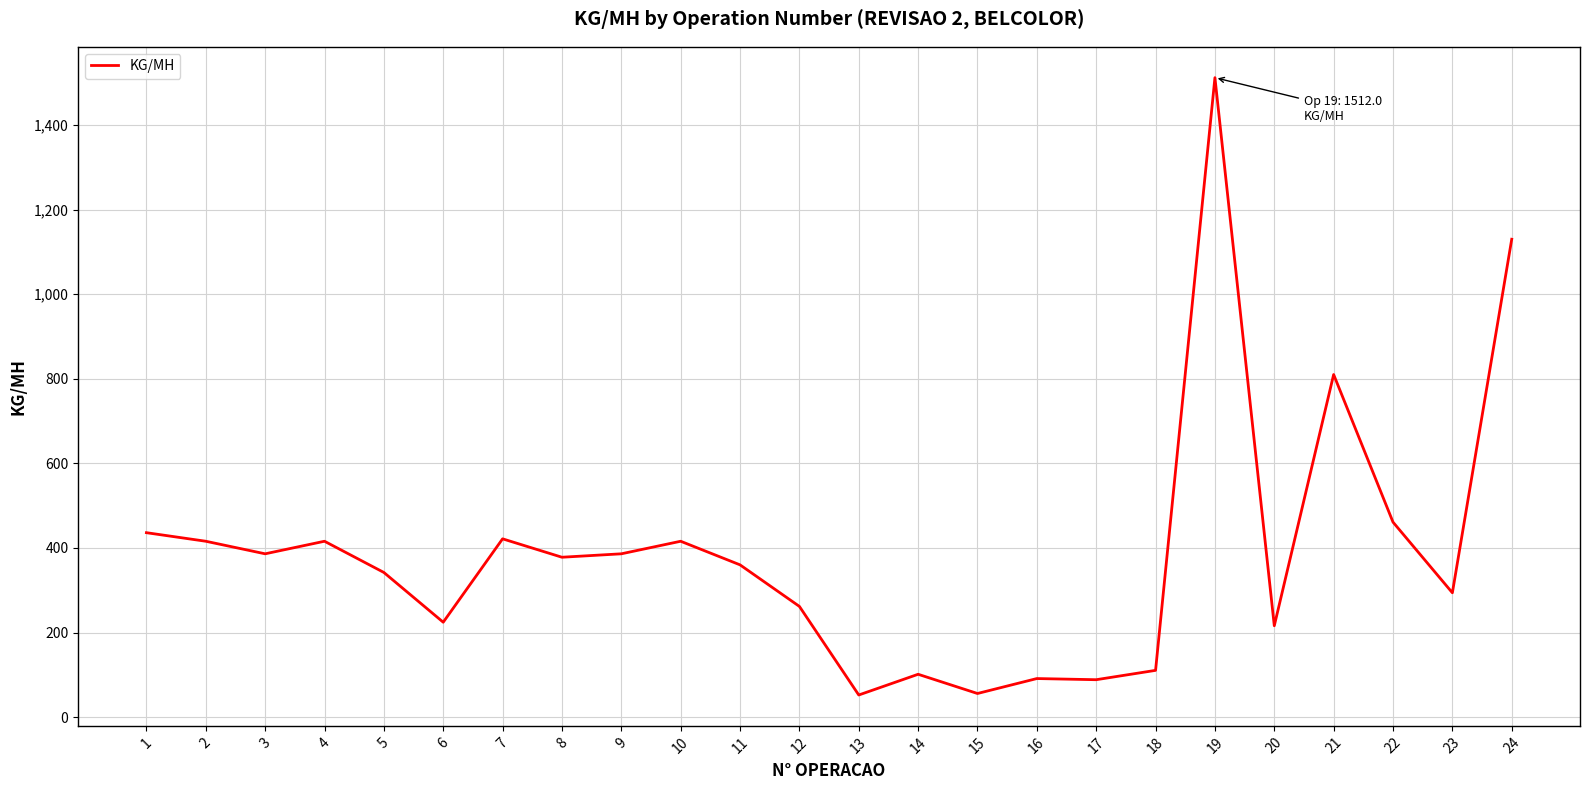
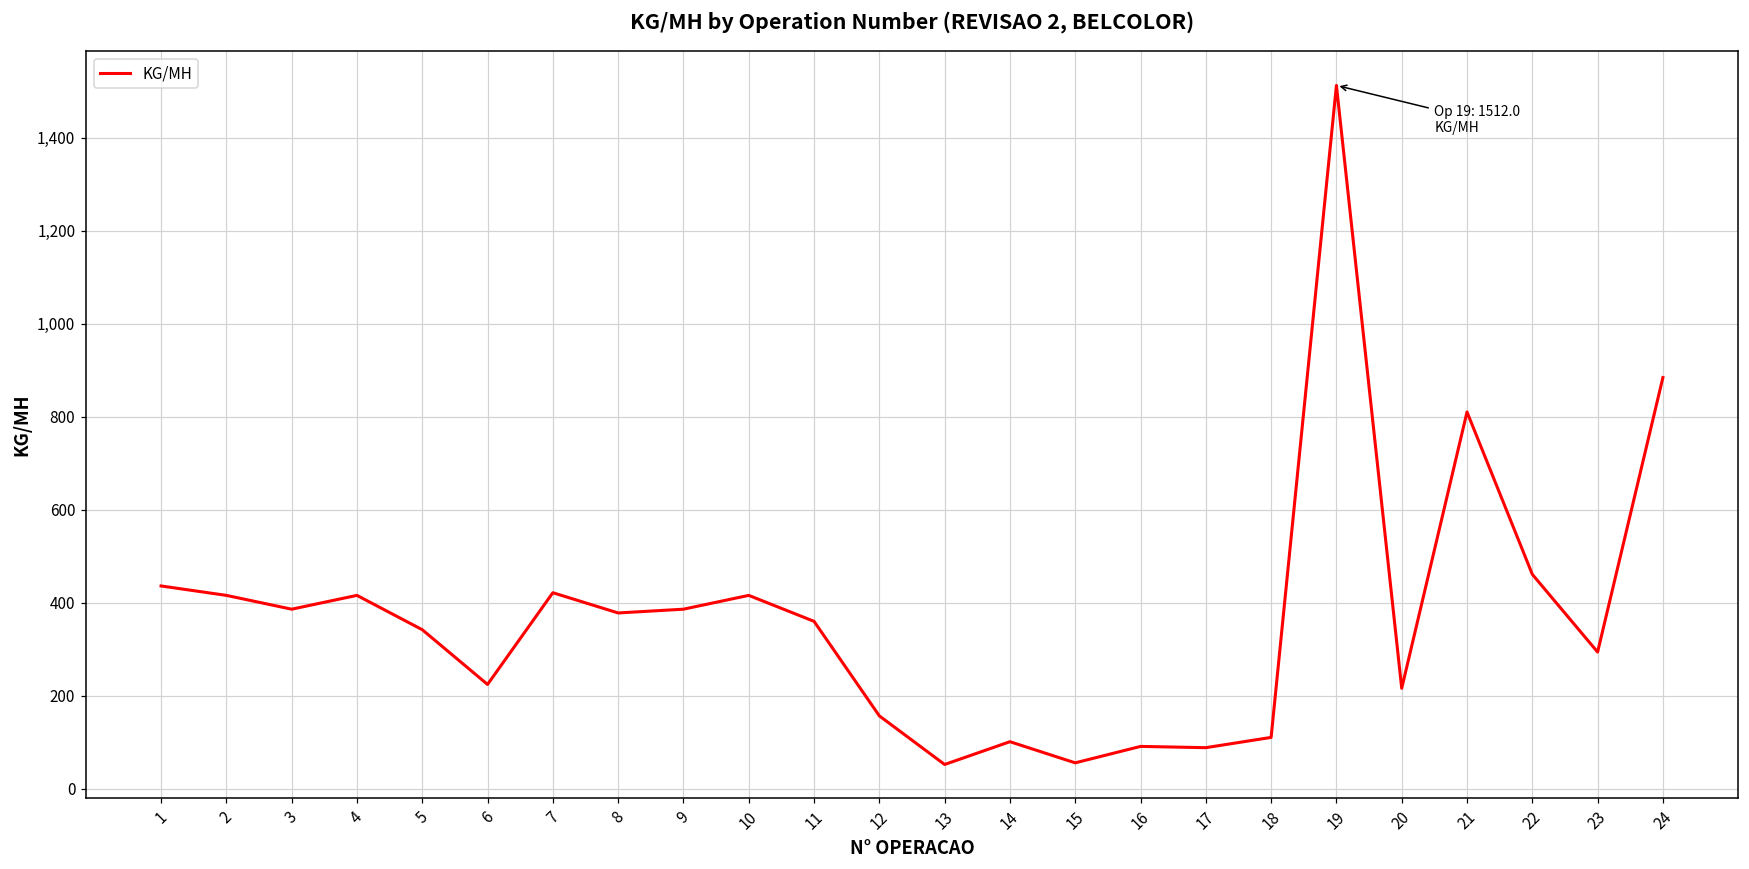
  {
    "1": "440",
    "2": "420",
    "3": "390",
    "4": "420",
    "5": "340",
    "6": "220",
    "7": "420",
    "8": "380",
    "9": "390",
    "10": "420",
    "11": "360",
-   "12": "260",
+   "12": "160",
    "13": "50",
    "14": "100",
    "15": "60",
    "16": "90",
    "17": "90",
    "18": "110",
    "20": "220",
    "21": "810",
    "22": "460",
    "23": "290",
-   "24": "1,130"
+   "24": "880"
  }
